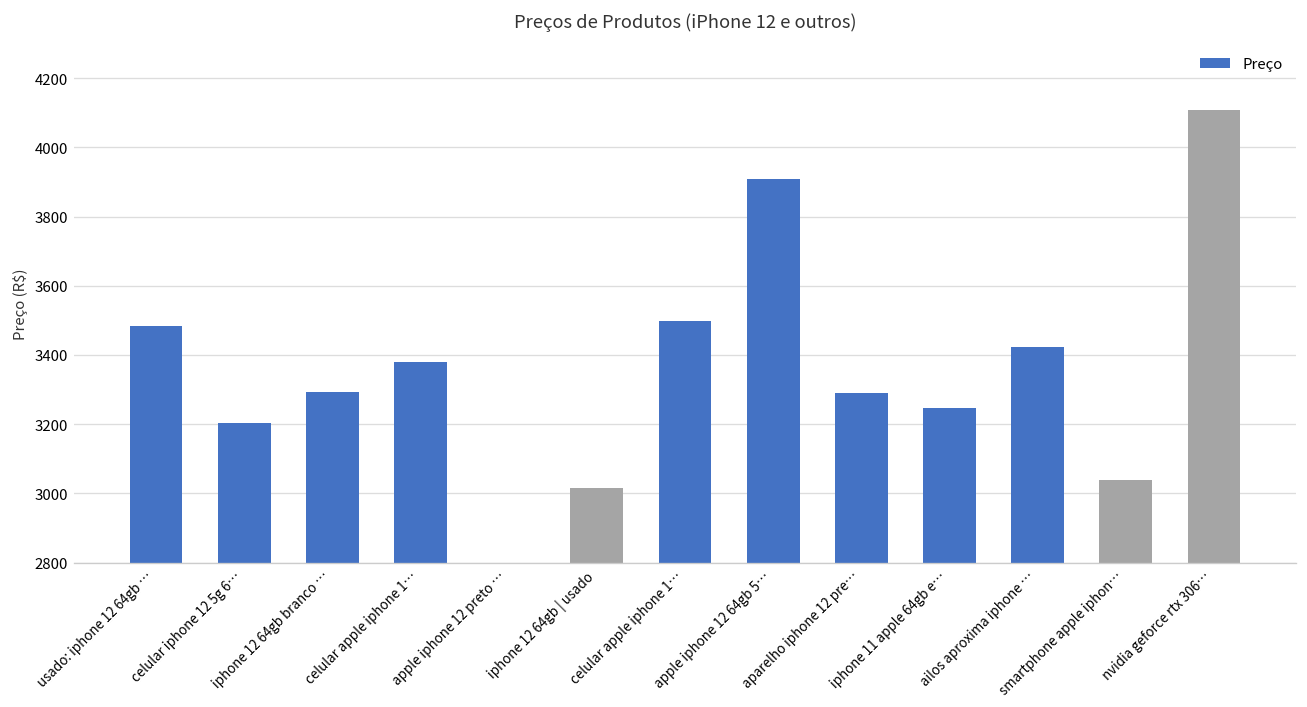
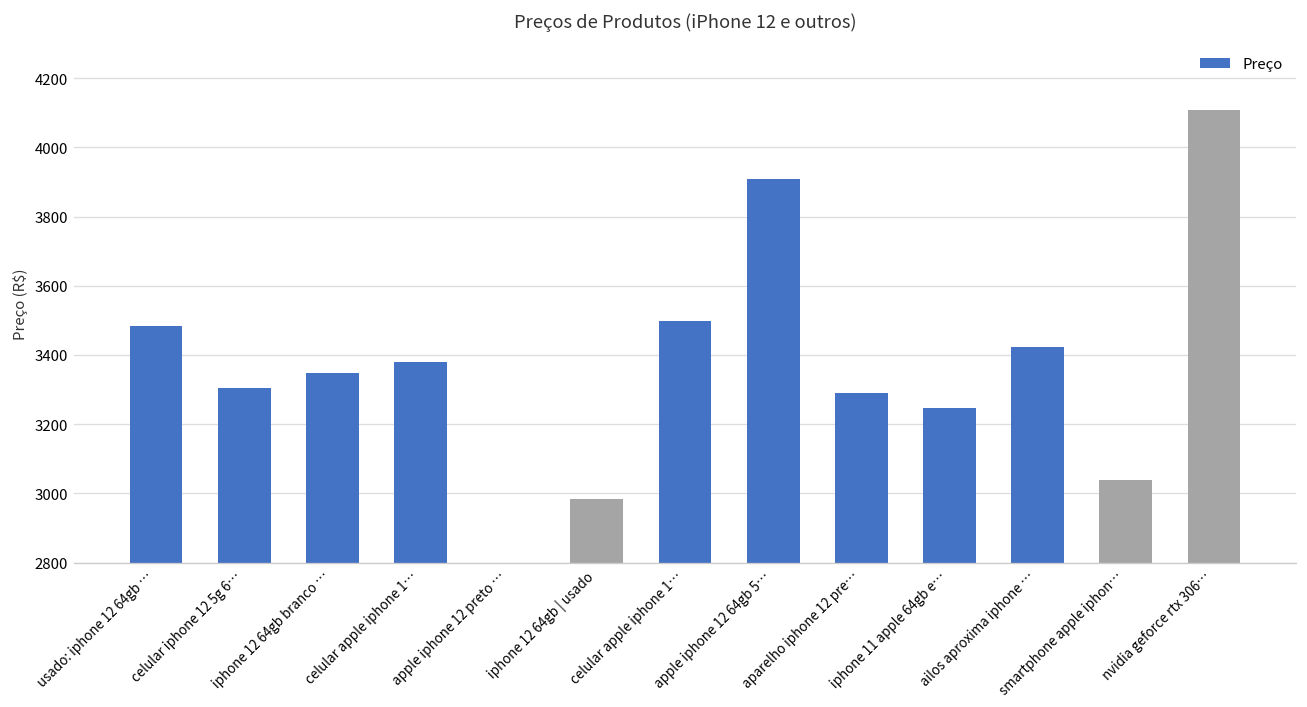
  {
    "usado: iphone 12 64gb …": 3480,
-   "celular iphone 12 5g 6…": 3200,
-   "iphone 12 64gb branco …": 3290,
-   "iphone 12 64gb | usado": 3020,
+   "celular iphone 12 5g 6…": 3310,
+   "iphone 12 64gb branco …": 3350,
+   "iphone 12 64gb | usado": 2980,
    "apple iphone 12 64gb 5…": 3910,
    "aparelho iphone 12 pre…": 3290,
    "iphone 11 apple 64gb e…": 3250,
    "ailos aproxima iphone …": 3420,
    "smartphone apple iphon…": 3040,
    "nvidia geforce rtx 306…": 4110
  }
